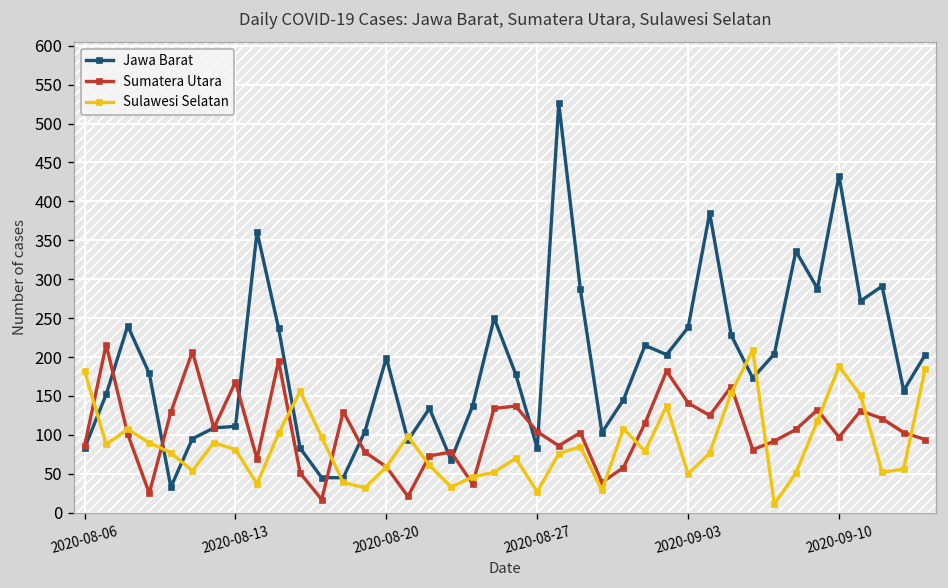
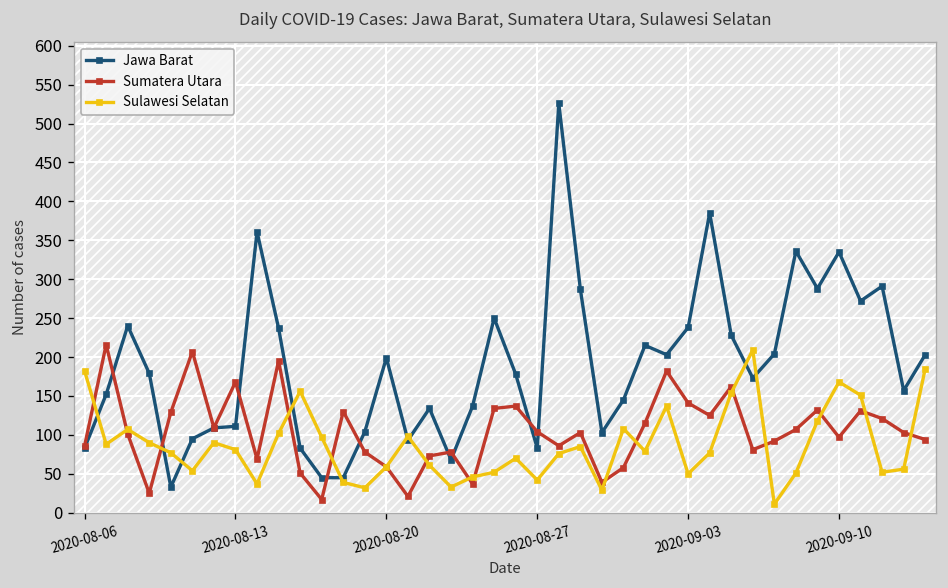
  {
    "Jawa Barat": {
      "2020-08-13": 110,
      "2020-08-20": 200,
      "2020-08-27": 80,
      "2020-09-03": 240,
-     "2020-09-10": 430
+     "2020-09-10": 340
    },
    "Sumatera Utara": {
      "2020-08-13": 170,
      "2020-08-27": 100,
      "2020-09-03": 140,
      "2020-09-10": 100
    },
    "Sulawesi Selatan": {
      "2020-08-06": 180,
      "2020-08-13": 80,
-     "2020-08-27": 30,
+     "2020-08-27": 40,
      "2020-09-03": 50,
-     "2020-09-10": 190
+     "2020-09-10": 170
    }
  }
